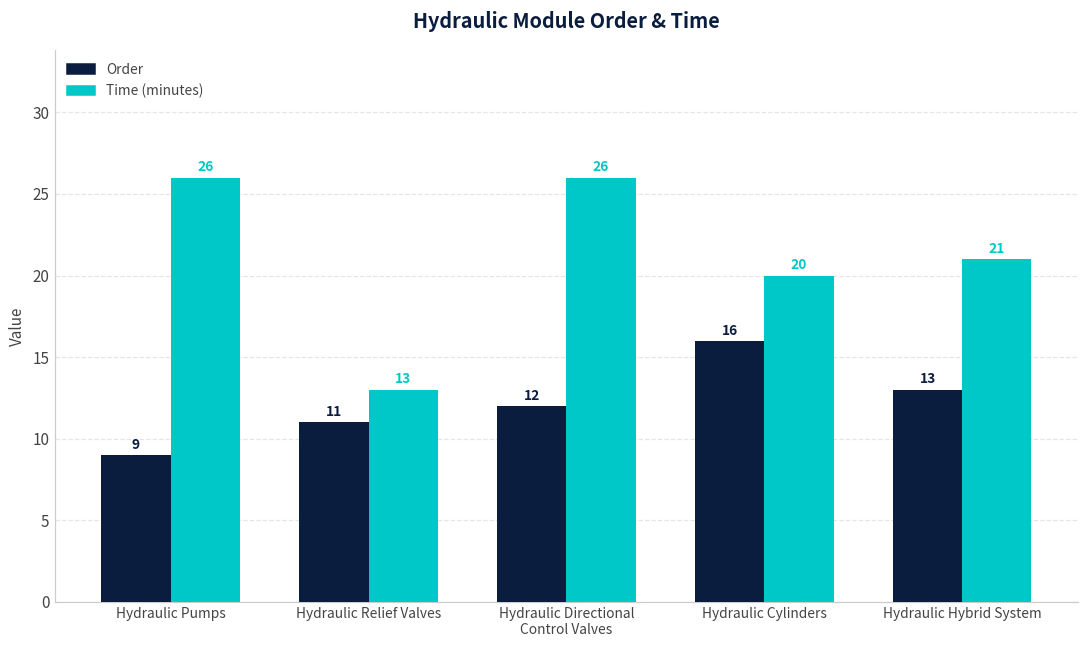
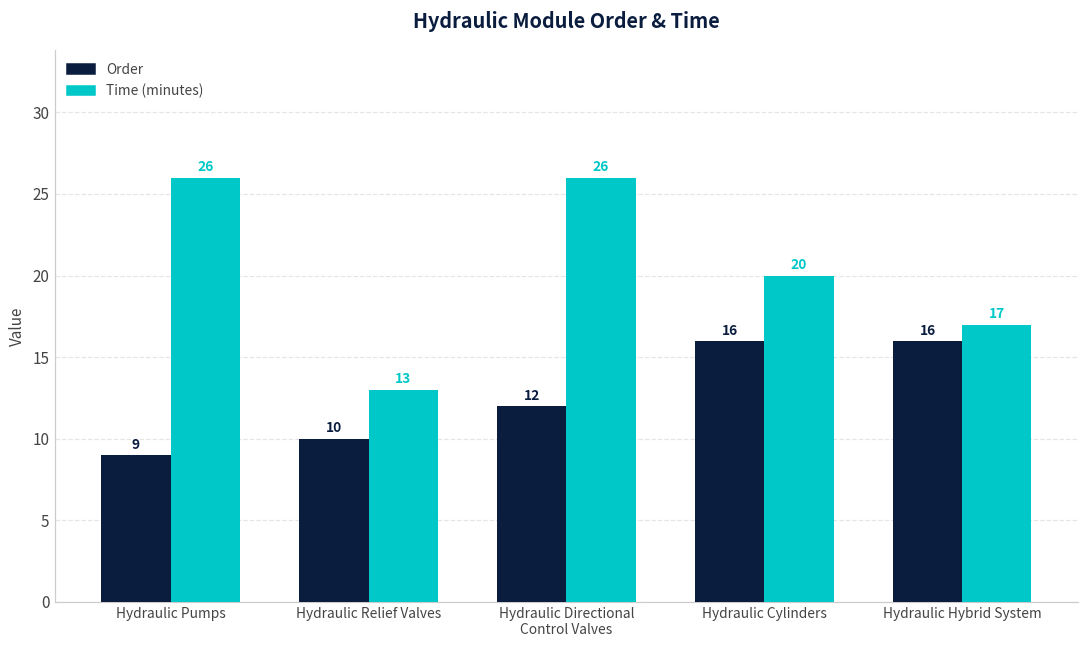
  {
    "Order": {
      "Hydraulic Pumps": 9,
-     "Hydraulic Relief Valves": 11,
+     "Hydraulic Relief Valves": 10,
      "Hydraulic Directional Control Valves": 12,
      "Hydraulic Cylinders": 16,
-     "Hydraulic Hybrid System": 13
+     "Hydraulic Hybrid System": 16
    },
    "Time (minutes)": {
      "Hydraulic Pumps": 26,
      "Hydraulic Relief Valves": 13,
      "Hydraulic Directional Control Valves": 26,
      "Hydraulic Cylinders": 20,
-     "Hydraulic Hybrid System": 21
+     "Hydraulic Hybrid System": 17
    }
  }
